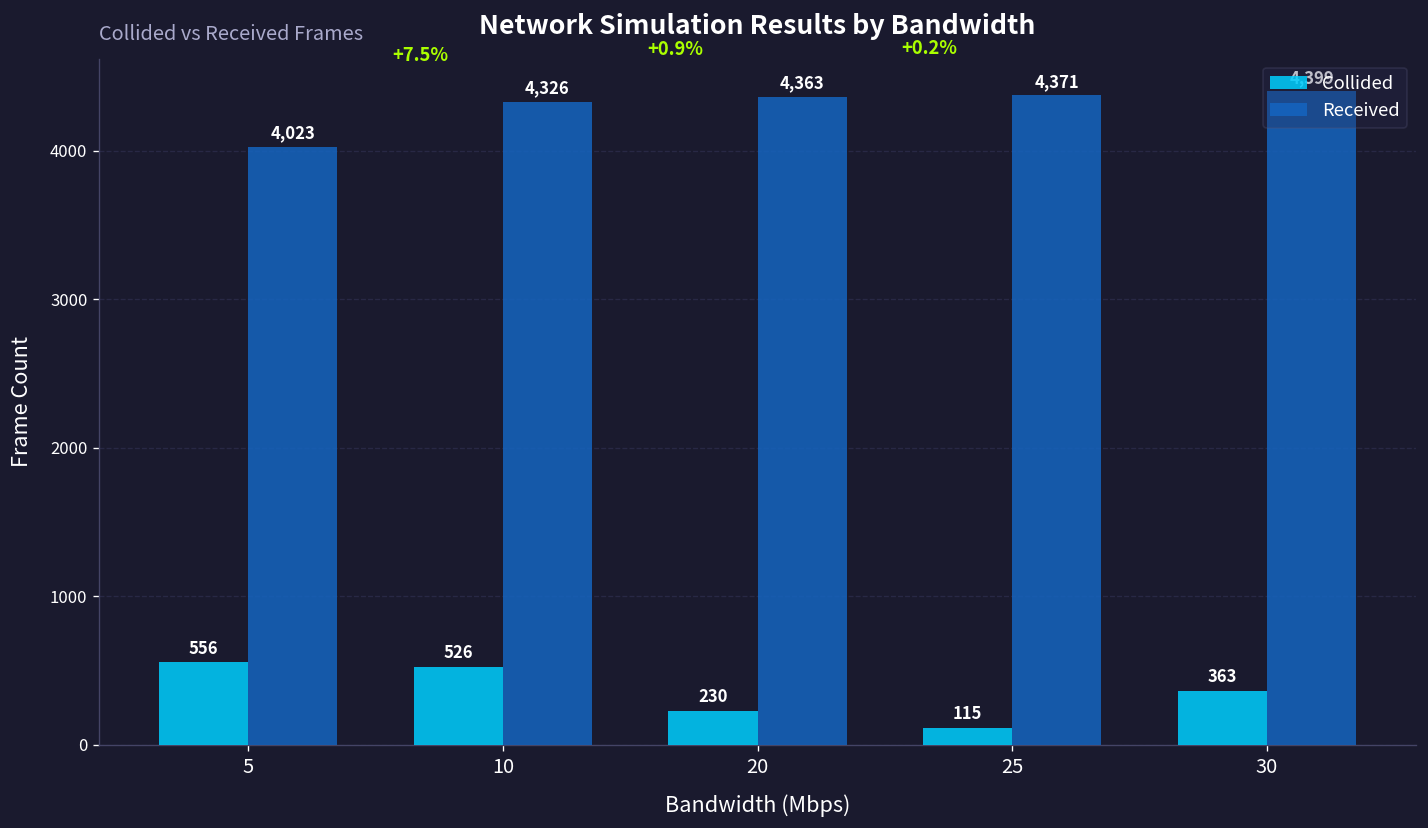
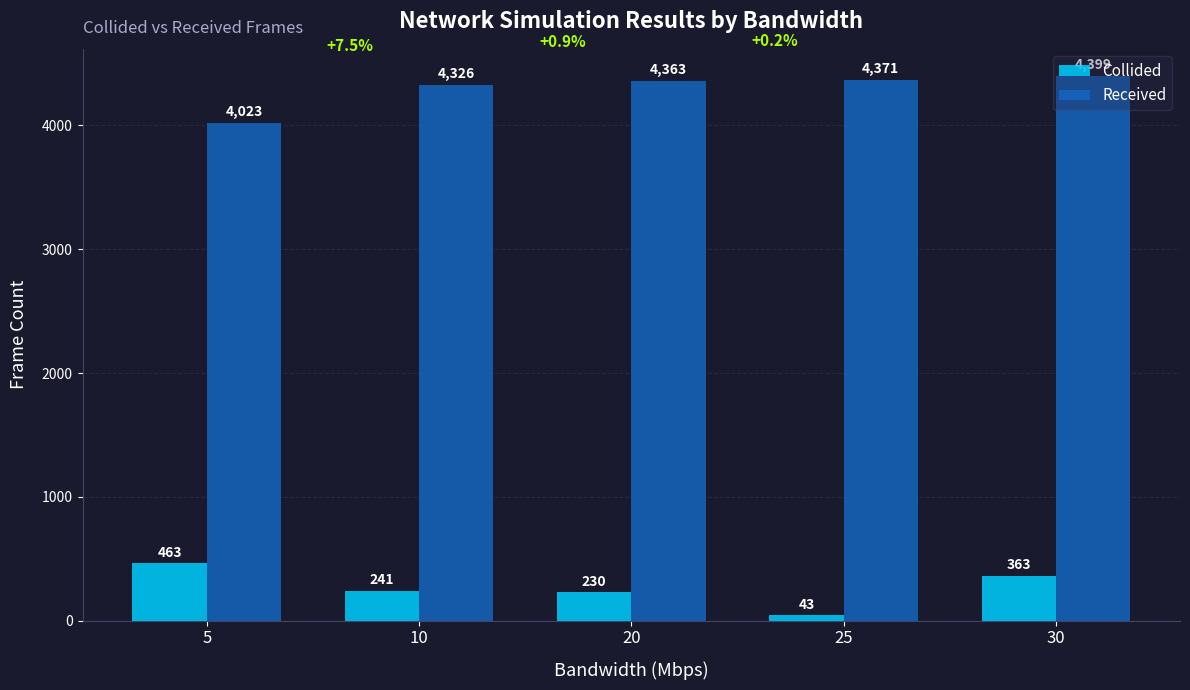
  {
    "Collided": {
-     "5": "556",
-     "10": "526",
+     "5": "463",
+     "10": "241",
      "20": "230",
-     "25": "115",
+     "25": "43",
      "30": "363"
    },
    "Received": {
      "5": "4,023",
      "10": "4,326",
      "20": "4,363",
      "25": "4,371"
    }
  }
